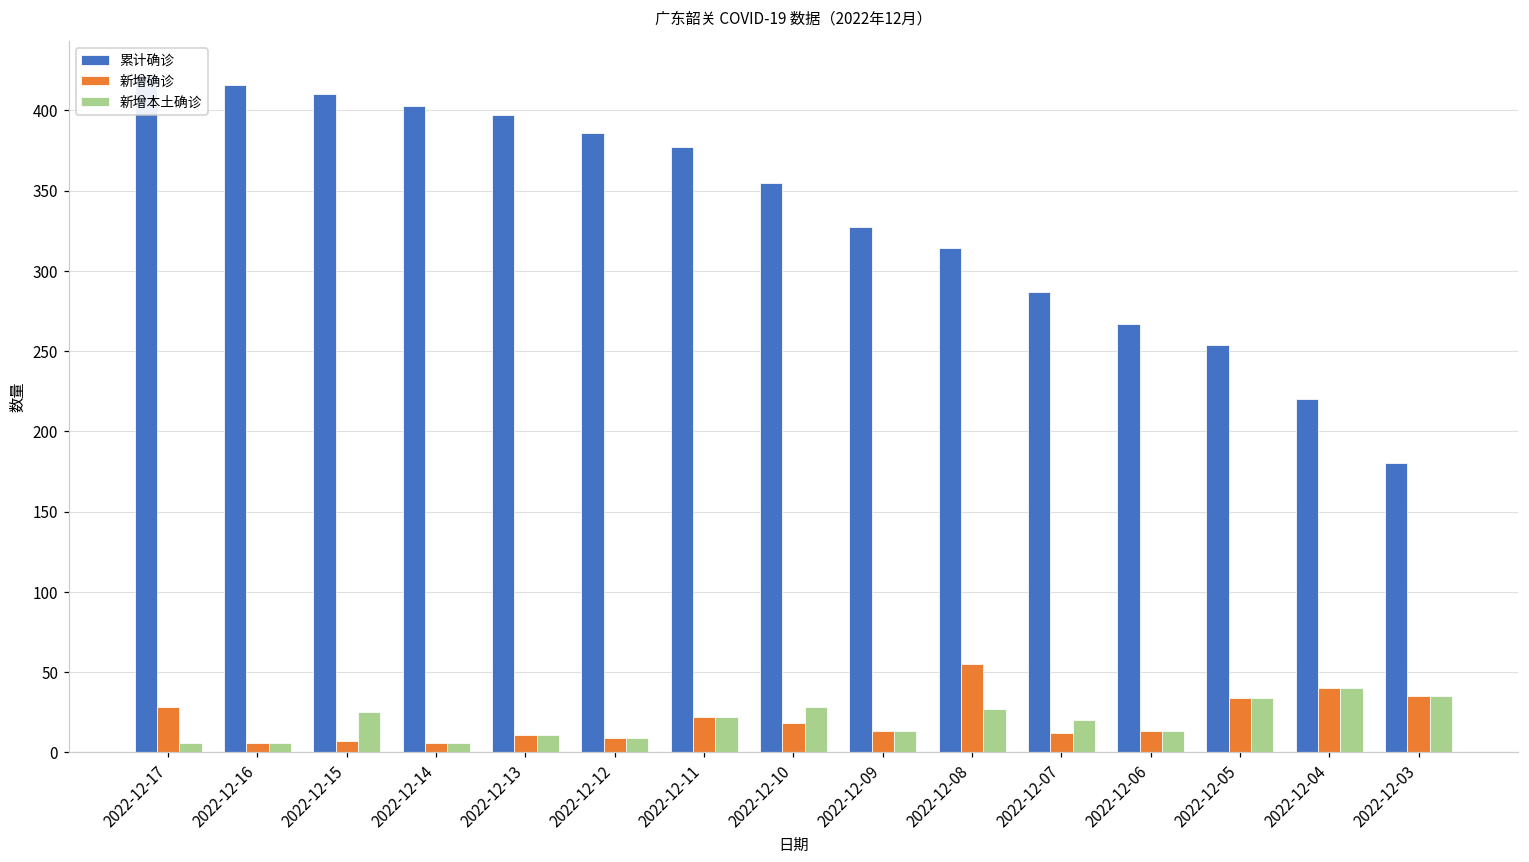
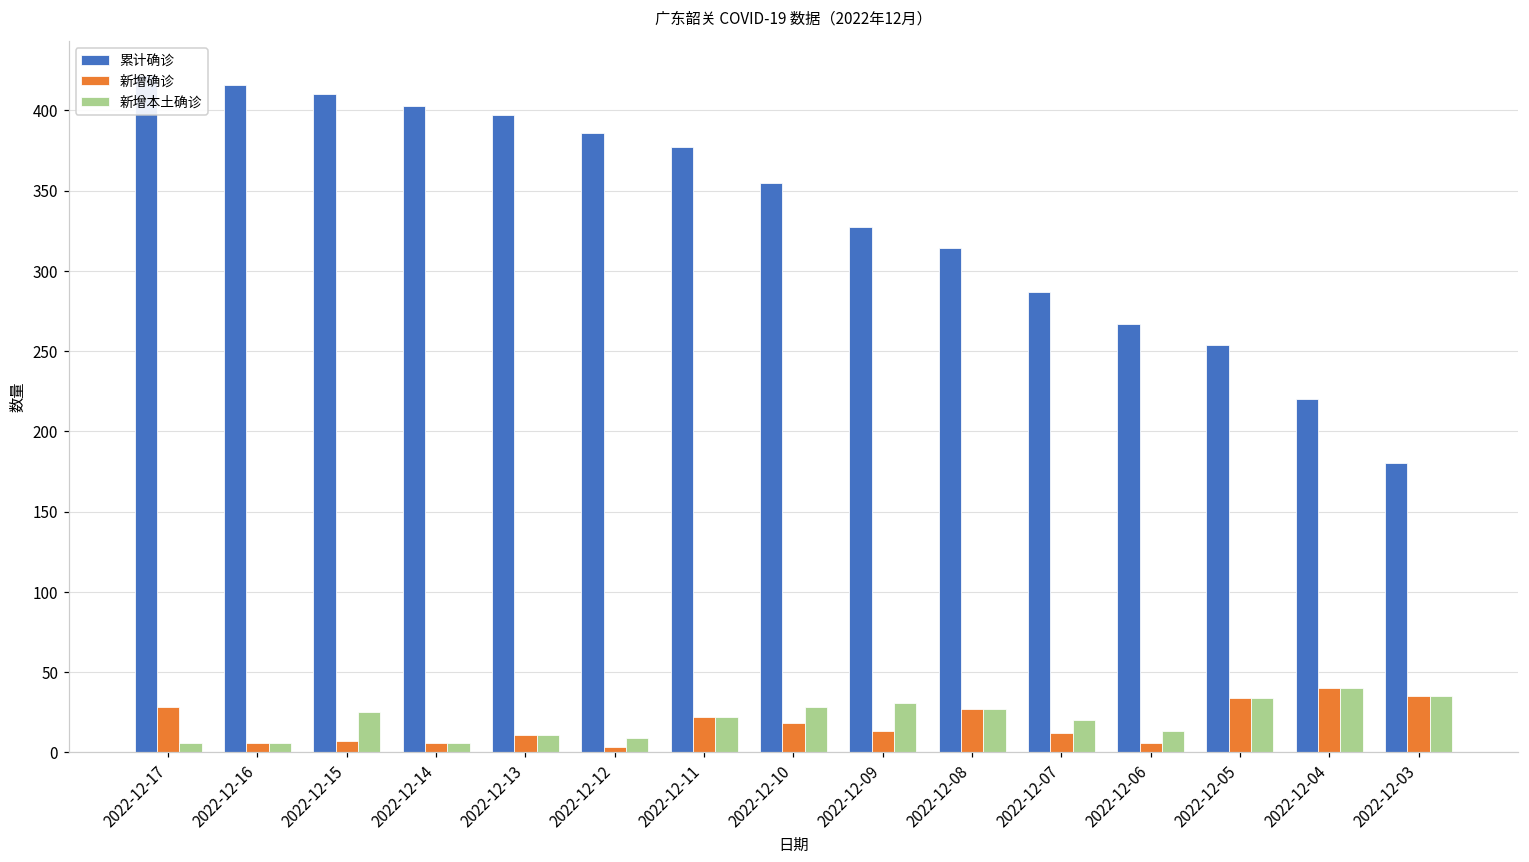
  {
    "累计确诊": {
      "2022-12-16": 416,
      "2022-12-15": 410,
      "2022-12-14": 403,
      "2022-12-13": 397,
      "2022-12-12": 386,
      "2022-12-11": 377,
      "2022-12-10": 355,
      "2022-12-09": 327,
      "2022-12-08": 314,
      "2022-12-07": 287,
      "2022-12-06": 267,
      "2022-12-05": 254,
      "2022-12-04": 220,
      "2022-12-03": 180
    },
    "新增确诊": {
      "2022-12-17": 28,
      "2022-12-16": 6,
      "2022-12-15": 7,
      "2022-12-14": 6,
      "2022-12-13": 11,
-     "2022-12-12": 9,
+     "2022-12-12": 3,
      "2022-12-11": 22,
      "2022-12-10": 18,
      "2022-12-09": 13,
-     "2022-12-08": 55,
+     "2022-12-08": 27,
      "2022-12-07": 12,
-     "2022-12-06": 13,
+     "2022-12-06": 6,
      "2022-12-05": 34,
      "2022-12-04": 40,
      "2022-12-03": 35
    },
    "新增本土确诊": {
      "2022-12-17": 6,
      "2022-12-16": 6,
      "2022-12-15": 25,
      "2022-12-14": 6,
      "2022-12-13": 11,
      "2022-12-12": 9,
      "2022-12-11": 22,
      "2022-12-10": 28,
-     "2022-12-09": 13,
+     "2022-12-09": 31,
      "2022-12-08": 27,
      "2022-12-07": 20,
      "2022-12-06": 13,
      "2022-12-05": 34,
      "2022-12-04": 40,
      "2022-12-03": 35
    }
  }
